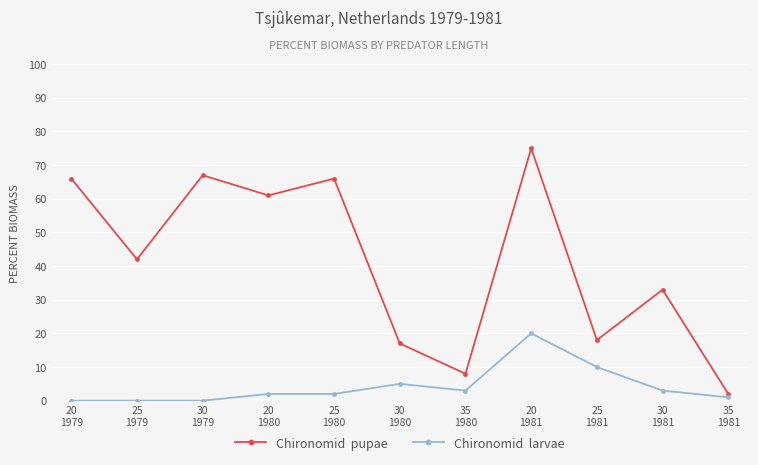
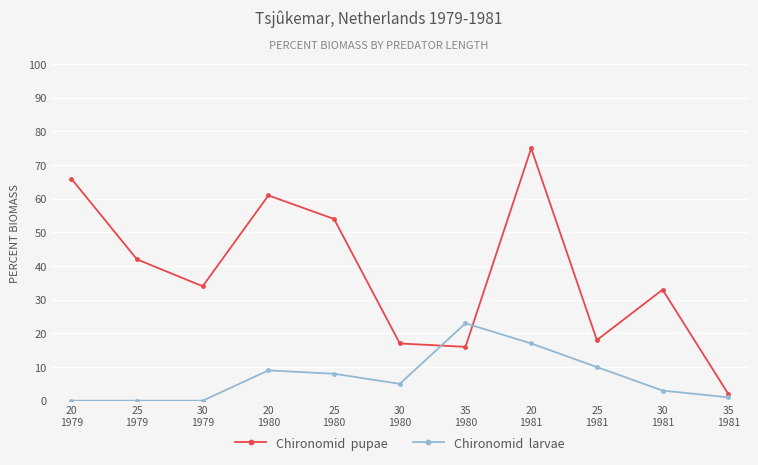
  {
    "Chironomid pupae": {
      "20 1979": 66,
      "25 1979": 42,
-     "30 1979": 67,
+     "30 1979": 34,
      "20 1980": 61,
-     "25 1980": 66,
+     "25 1980": 54,
      "30 1980": 17,
-     "35 1980": 8,
+     "35 1980": 16,
      "20 1981": 75,
      "25 1981": 18,
      "30 1981": 33,
      "35 1981": 2
    },
    "Chironomid larvae": {
      "20 1979": 0,
      "25 1979": 0,
      "30 1979": 0,
-     "20 1980": 2,
-     "25 1980": 2,
+     "20 1980": 9,
+     "25 1980": 8,
      "30 1980": 5,
-     "35 1980": 3,
-     "20 1981": 20,
+     "35 1980": 23,
+     "20 1981": 17,
      "25 1981": 10,
      "30 1981": 3,
      "35 1981": 1
    }
  }
